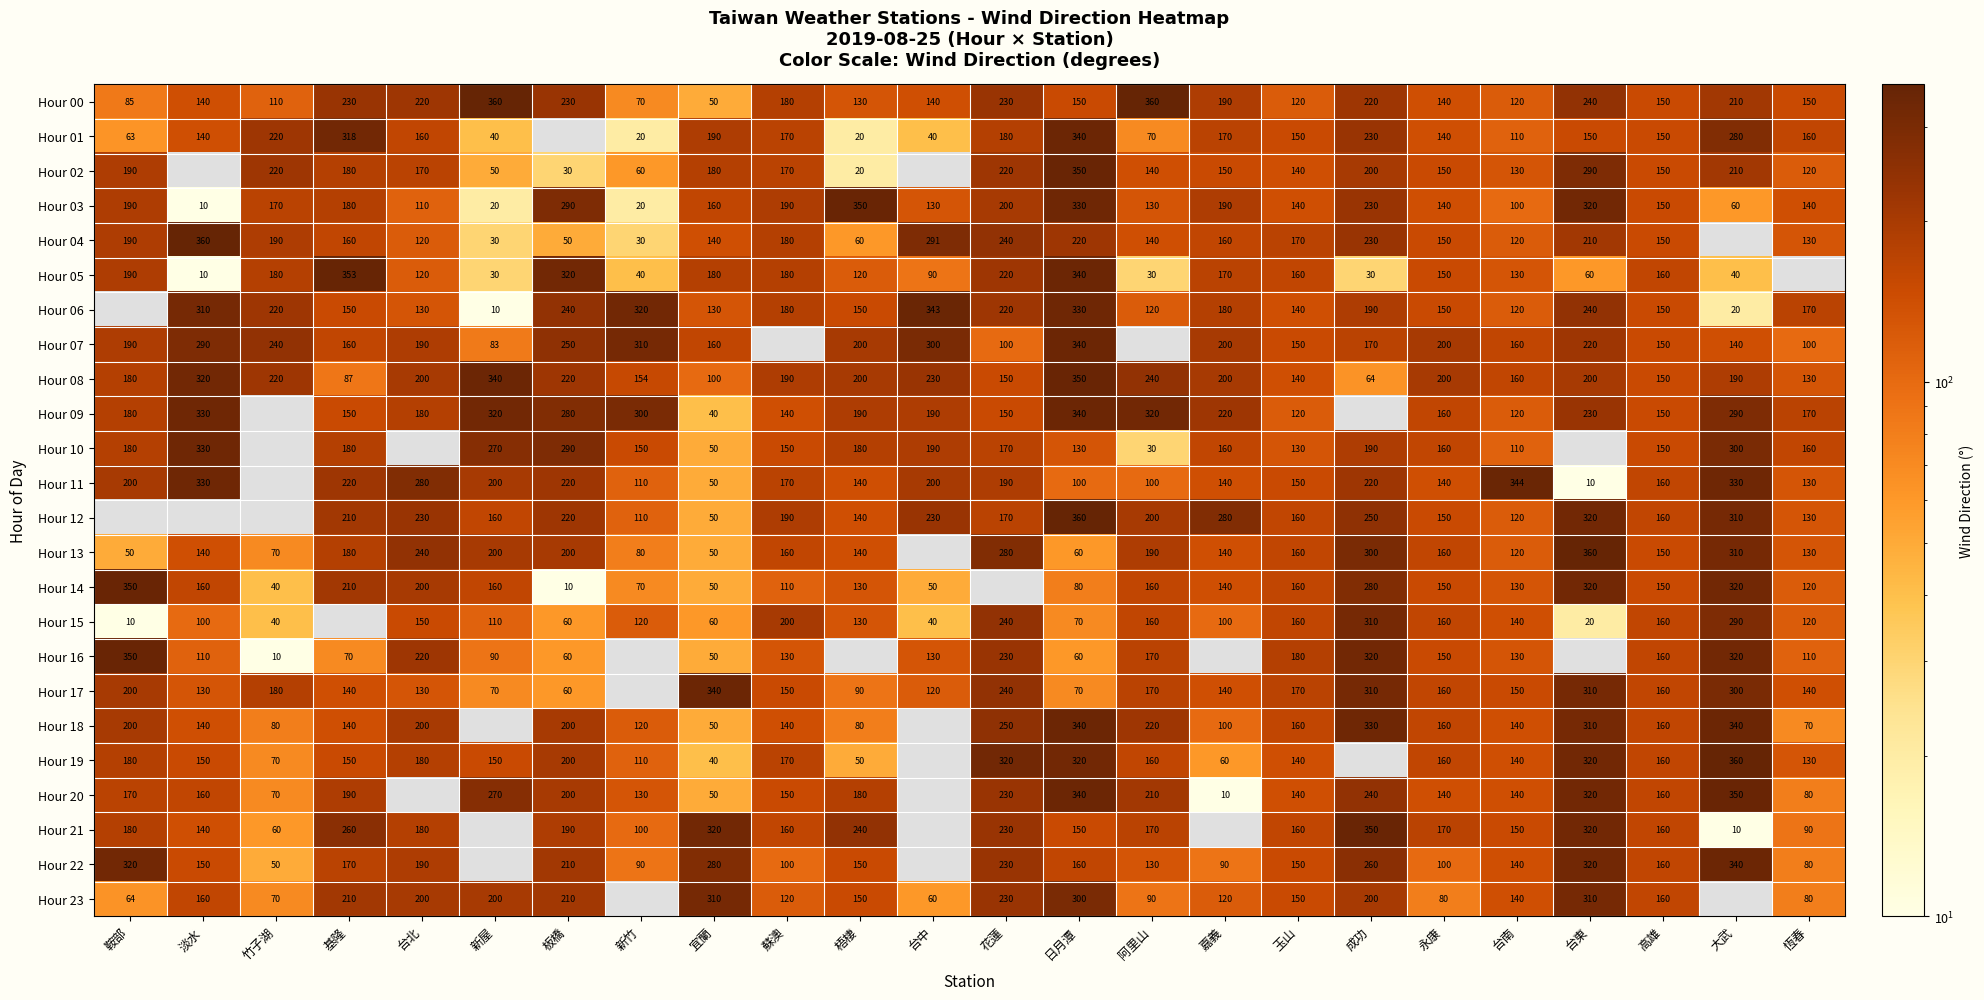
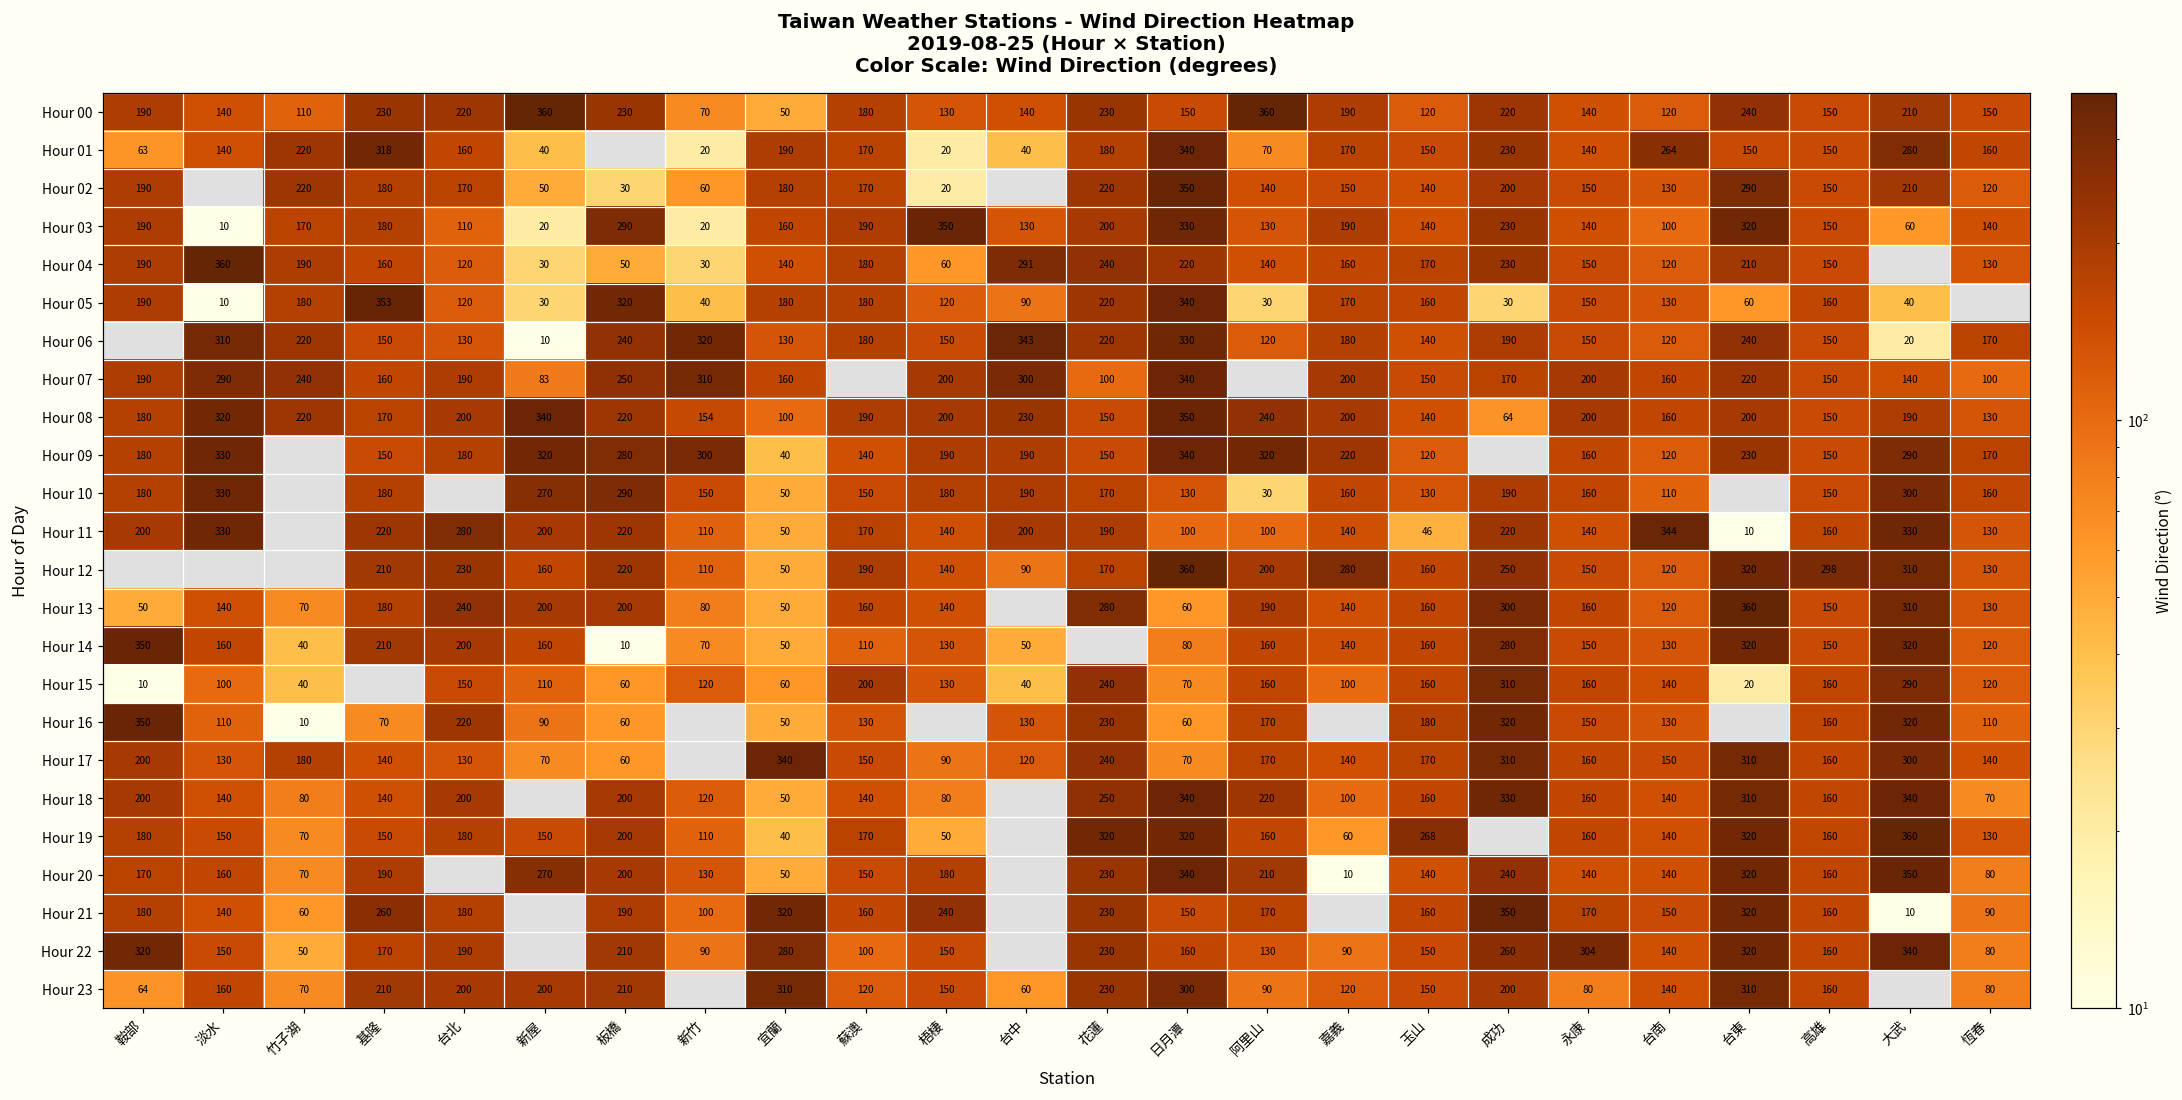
  {
    "Hour 00": {
-     "鞍部": 85,
+     "鞍部": 190,
      "淡水": 140,
      "竹子湖": 110,
      "基隆": 230,
      "台北": 220,
      "新屋": 360,
      "板橋": 230,
      "新竹": 70,
      "宜蘭": 50,
      "蘇澳": 180,
      "梧棲": 130,
      "台中": 140,
      "花蓮": 230,
      "日月潭": 150,
      "阿里山": 360,
      "嘉義": 190,
      "玉山": 120,
      "成功": 220,
      "永康": 140,
      "台南": 120,
      "台東": 240,
      "高雄": 150,
      "大武": 210,
      "恆春": 150
    },
    "Hour 01": {
      "鞍部": 63,
      "淡水": 140,
      "竹子湖": 220,
      "基隆": 318,
      "台北": 160,
      "新屋": 40,
      "新竹": 20,
      "宜蘭": 190,
      "蘇澳": 170,
      "梧棲": 20,
      "台中": 40,
      "花蓮": 180,
      "日月潭": 340,
      "阿里山": 70,
      "嘉義": 170,
      "玉山": 150,
      "成功": 230,
      "永康": 140,
-     "台南": 110,
+     "台南": 264,
      "台東": 150,
      "高雄": 150,
      "大武": 280,
      "恆春": 160
    },
    "Hour 08": {
      "鞍部": 180,
      "淡水": 320,
      "竹子湖": 220,
-     "基隆": 87,
+     "基隆": 170,
      "台北": 200,
      "新屋": 340,
      "板橋": 220,
      "新竹": 154,
      "宜蘭": 100,
      "蘇澳": 190,
      "梧棲": 200,
      "台中": 230,
      "花蓮": 150,
      "日月潭": 350,
      "阿里山": 240,
      "嘉義": 200,
      "玉山": 140,
      "成功": 64,
      "永康": 200,
      "台南": 160,
      "台東": 200,
      "高雄": 150,
      "大武": 190,
      "恆春": 130
    },
    "Hour 11": {
      "鞍部": 200,
      "淡水": 330,
      "基隆": 220,
      "台北": 280,
      "新屋": 200,
      "板橋": 220,
      "新竹": 110,
      "宜蘭": 50,
      "蘇澳": 170,
      "梧棲": 140,
      "台中": 200,
      "花蓮": 190,
      "日月潭": 100,
      "阿里山": 100,
      "嘉義": 140,
-     "玉山": 150,
+     "玉山": 46,
      "成功": 220,
      "永康": 140,
      "台南": 344,
      "台東": 10,
      "高雄": 160,
      "大武": 330,
      "恆春": 130
    },
    "Hour 12": {
      "基隆": 210,
      "台北": 230,
      "新屋": 160,
      "板橋": 220,
      "新竹": 110,
      "宜蘭": 50,
      "蘇澳": 190,
      "梧棲": 140,
-     "台中": 230,
+     "台中": 90,
      "花蓮": 170,
      "日月潭": 360,
      "阿里山": 200,
      "嘉義": 280,
      "玉山": 160,
      "成功": 250,
      "永康": 150,
      "台南": 120,
      "台東": 320,
-     "高雄": 160,
+     "高雄": 298,
      "大武": 310,
      "恆春": 130
    },
    "Hour 19": {
      "鞍部": 180,
      "淡水": 150,
      "竹子湖": 70,
      "基隆": 150,
      "台北": 180,
      "新屋": 150,
      "板橋": 200,
      "新竹": 110,
      "宜蘭": 40,
      "蘇澳": 170,
      "梧棲": 50,
      "花蓮": 320,
      "日月潭": 320,
      "阿里山": 160,
      "嘉義": 60,
-     "玉山": 140,
+     "玉山": 268,
      "永康": 160,
      "台南": 140,
      "台東": 320,
      "高雄": 160,
      "大武": 360,
      "恆春": 130
    },
    "Hour 22": {
      "鞍部": 320,
      "淡水": 150,
      "竹子湖": 50,
      "基隆": 170,
      "台北": 190,
      "板橋": 210,
      "新竹": 90,
      "宜蘭": 280,
      "蘇澳": 100,
      "梧棲": 150,
      "花蓮": 230,
      "日月潭": 160,
      "阿里山": 130,
      "嘉義": 90,
      "玉山": 150,
      "成功": 260,
-     "永康": 100,
+     "永康": 304,
      "台南": 140,
      "台東": 320,
      "高雄": 160,
      "大武": 340,
      "恆春": 80
    }
  }
